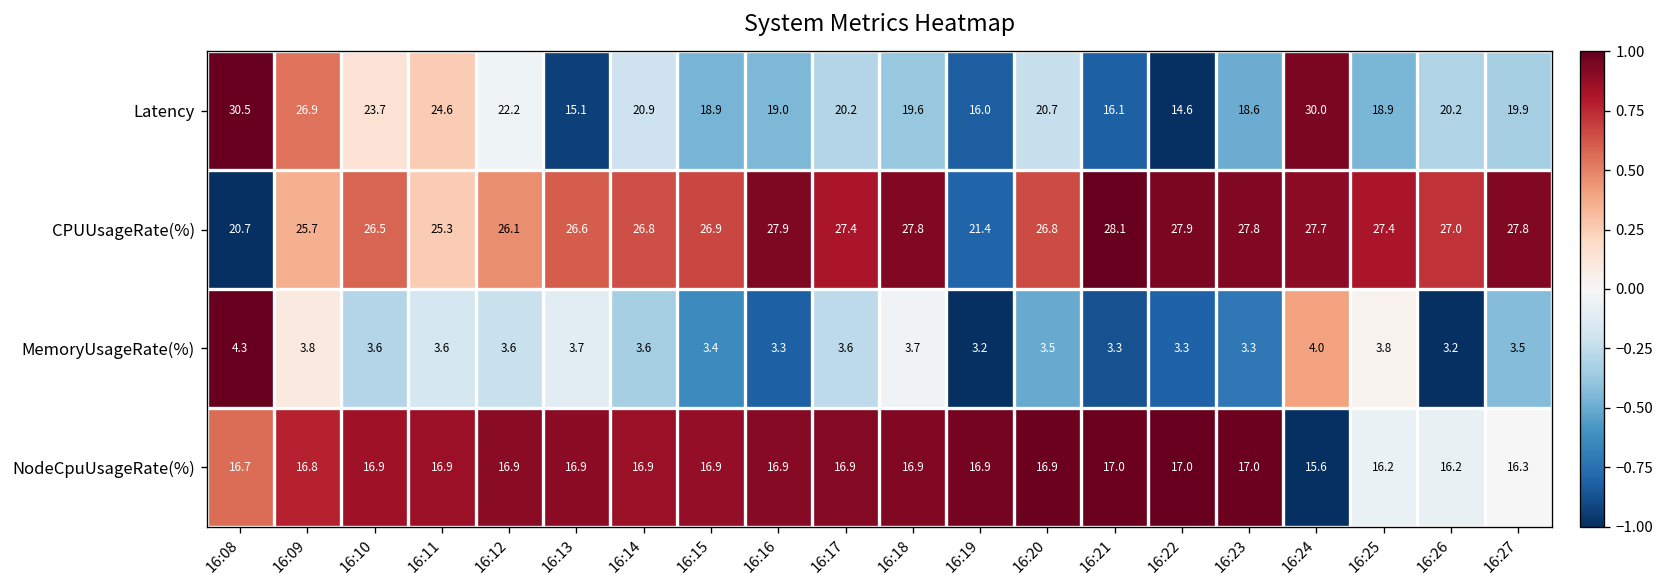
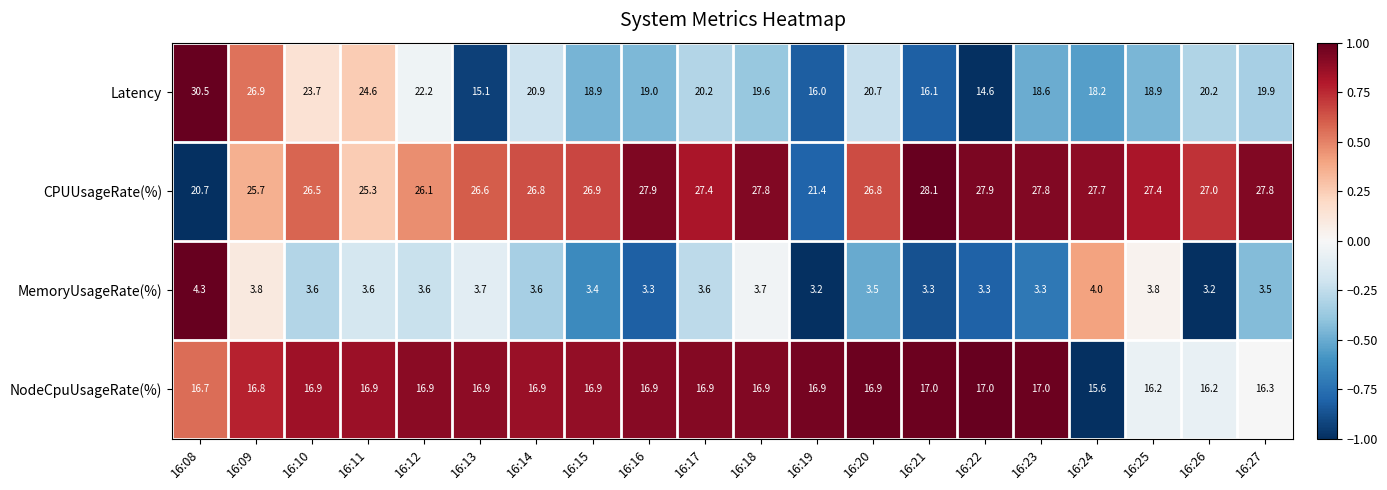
  {
    "Latency": {
      "16:08": 30.5,
      "16:09": 26.9,
      "16:10": 23.7,
      "16:11": 24.6,
      "16:12": 22.2,
      "16:13": 15.1,
      "16:14": 20.9,
      "16:15": 18.9,
      "16:16": 19.0,
      "16:17": 20.2,
      "16:18": 19.6,
      "16:19": 16.0,
      "16:20": 20.7,
      "16:21": 16.1,
      "16:22": 14.6,
      "16:23": 18.6,
-     "16:24": 30.0,
+     "16:24": 18.2,
      "16:25": 18.9,
      "16:26": 20.2,
      "16:27": 19.9
    },
    "CPUUsageRate(%)": {
      "16:08": 20.7,
      "16:09": 25.7,
      "16:10": 26.5,
      "16:11": 25.3,
      "16:12": 26.1,
      "16:13": 26.6,
      "16:14": 26.8,
      "16:15": 26.9,
      "16:16": 27.9,
      "16:17": 27.4,
      "16:18": 27.8,
      "16:19": 21.4,
      "16:20": 26.8,
      "16:21": 28.1,
      "16:22": 27.9,
      "16:23": 27.8,
      "16:24": 27.7,
      "16:25": 27.4,
      "16:26": 27.0,
      "16:27": 27.8
    },
    "MemoryUsageRate(%)": {
      "16:08": 4.3,
      "16:09": 3.8,
      "16:10": 3.6,
      "16:11": 3.6,
      "16:12": 3.6,
      "16:13": 3.7,
      "16:14": 3.6,
      "16:15": 3.4,
      "16:16": 3.3,
      "16:17": 3.6,
      "16:18": 3.7,
      "16:19": 3.2,
      "16:20": 3.5,
      "16:21": 3.3,
      "16:22": 3.3,
      "16:23": 3.3,
      "16:24": 4.0,
      "16:25": 3.8,
      "16:26": 3.2,
      "16:27": 3.5
    },
    "NodeCpuUsageRate(%)": {
      "16:08": 16.7,
      "16:09": 16.8,
      "16:10": 16.9,
      "16:11": 16.9,
      "16:12": 16.9,
      "16:13": 16.9,
      "16:14": 16.9,
      "16:15": 16.9,
      "16:16": 16.9,
      "16:17": 16.9,
      "16:18": 16.9,
      "16:19": 16.9,
      "16:20": 16.9,
      "16:21": 17.0,
      "16:22": 17.0,
      "16:23": 17.0,
      "16:24": 15.6,
      "16:25": 16.2,
      "16:26": 16.2,
      "16:27": 16.3
    }
  }
